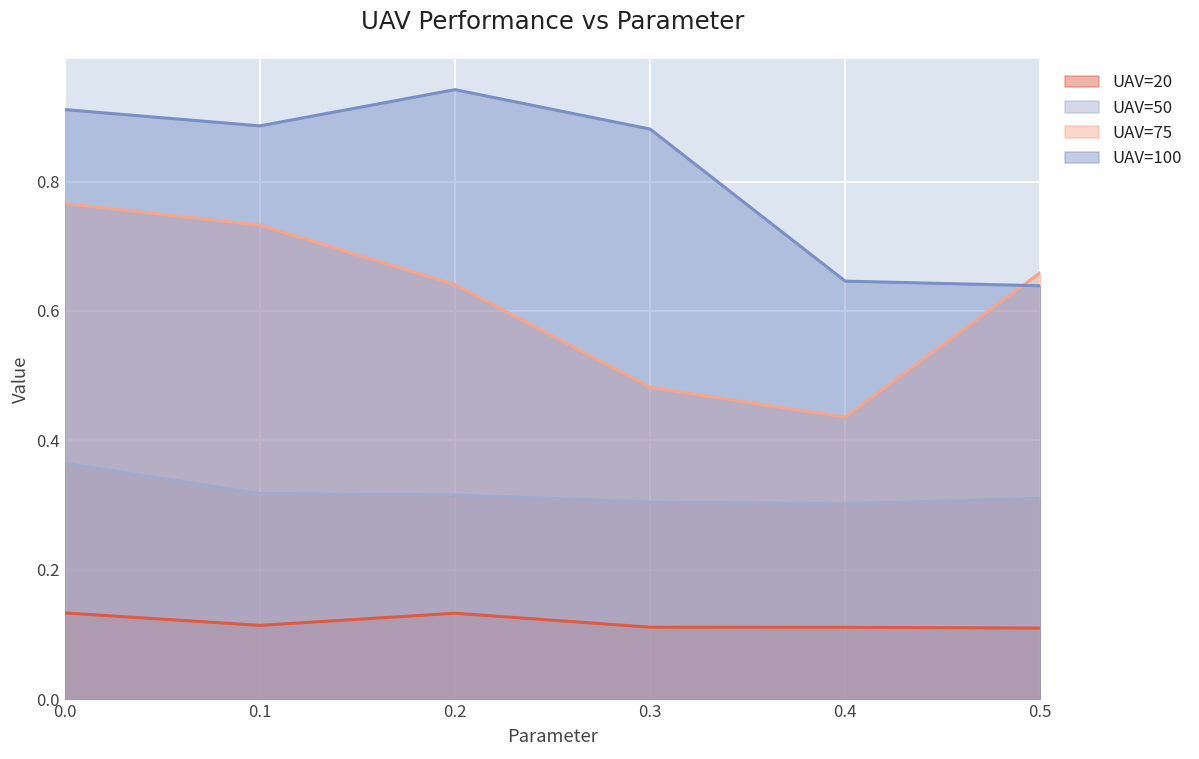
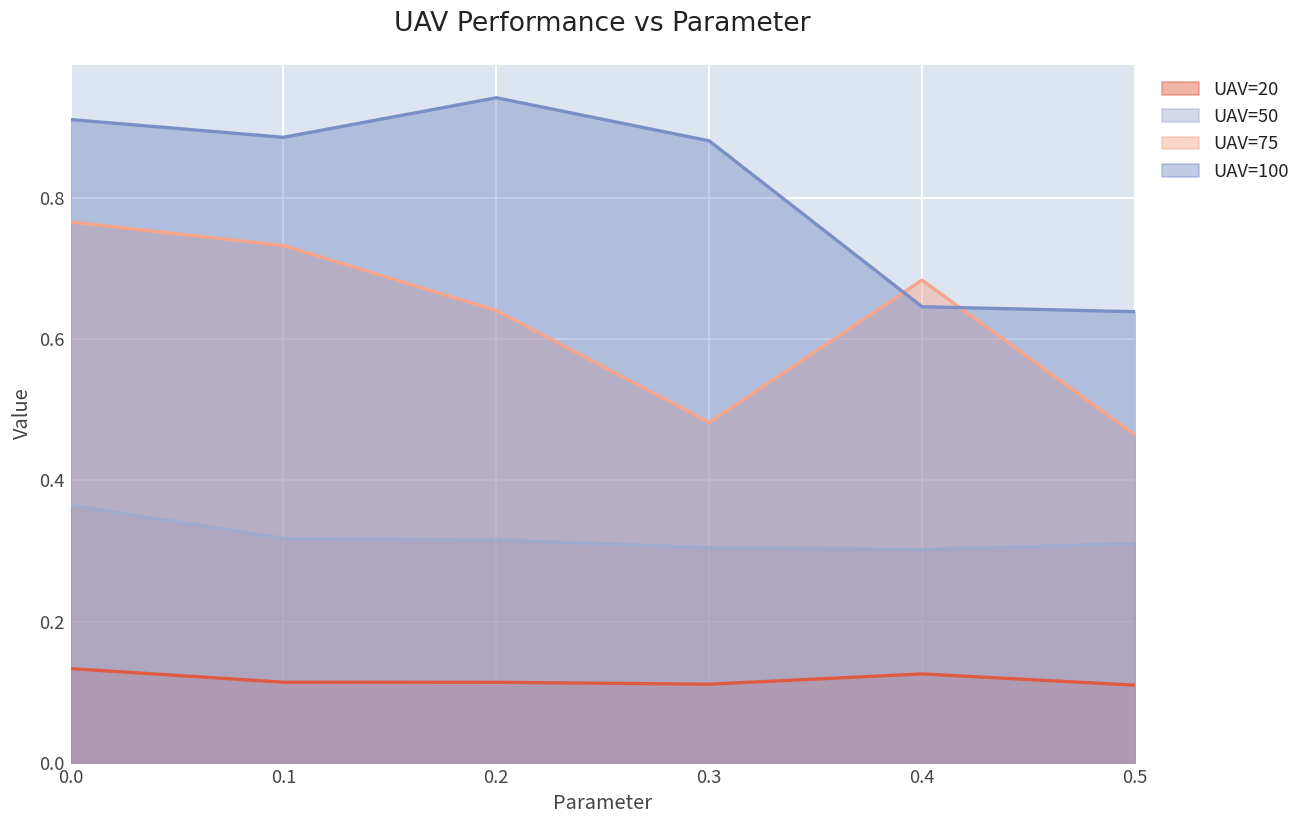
  {
    "UAV=20": {
      "0.0": 0.13,
      "0.1": 0.11,
-     "0.2": 0.13,
+     "0.2": 0.11,
      "0.3": 0.11,
-     "0.4": 0.11,
+     "0.4": 0.13,
      "0.5": 0.11
    },
    "UAV=75": {
      "0.0": 0.77,
      "0.1": 0.73,
      "0.2": 0.64,
      "0.3": 0.48,
-     "0.4": 0.44,
-     "0.5": 0.66
+     "0.4": 0.68,
+     "0.5": 0.46
    }
  }
